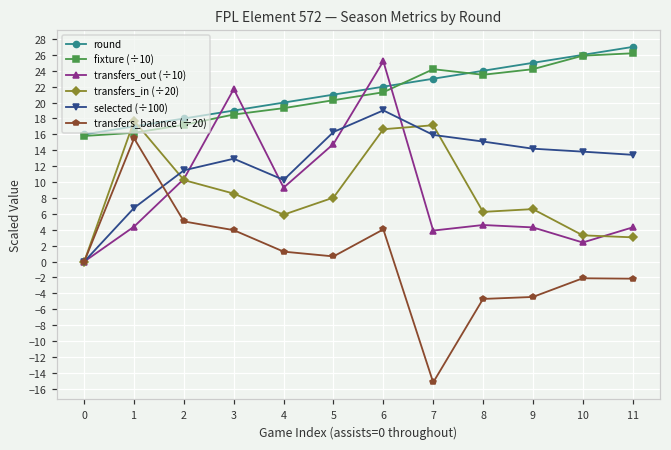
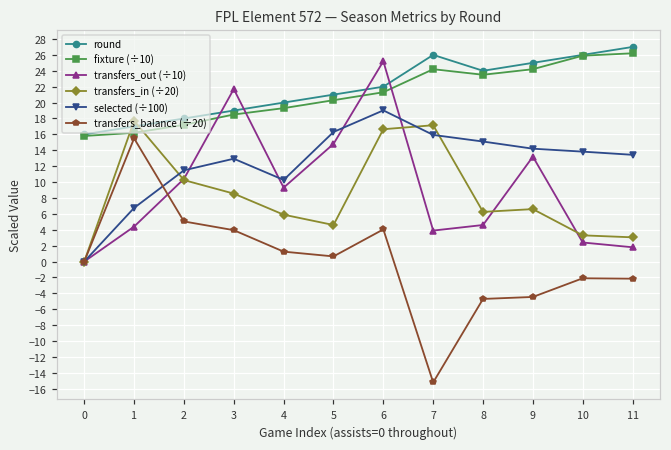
  {
    "round": {
      "3": 19,
      "4": 20,
      "5": 21,
      "6": 22,
-     "7": 23,
+     "7": 26,
      "8": 24,
      "9": 25,
      "11": 27
    },
    "fixture (÷10)": {
      "1": 16,
      "3": 19,
      "4": 19,
      "5": 20,
      "6": 21,
      "7": 24,
      "8": 24,
      "9": 24,
      "11": 26
    },
    "transfers_out (÷10)": {
      "1": 4,
      "3": 22,
      "4": 9,
      "5": 15,
      "6": 25,
      "7": 4,
      "8": 5,
-     "9": 4,
+     "9": 13,
      "10": 2,
-     "11": 4
+     "11": 2
    },
    "transfers_in (÷20)": {
      "3": 9,
      "4": 6,
-     "5": 8,
+     "5": 5,
      "6": 17,
      "7": 17,
      "8": 6,
      "9": 7,
      "10": 3,
      "11": 3
    },
    "selected (÷100)": {
      "1": 7,
      "2": 11,
      "3": 13,
      "4": 10,
      "5": 16,
      "6": 19,
      "7": 16,
      "8": 15,
      "9": 14,
      "10": 14,
      "11": 13
    },
    "transfers_balance (÷20)": {
      "1": 16,
      "2": 5,
      "3": 4,
      "4": 1,
      "5": 1,
      "6": 4,
      "7": -15,
      "8": -5,
      "9": -4,
      "10": -2,
      "11": -2
    }
  }
